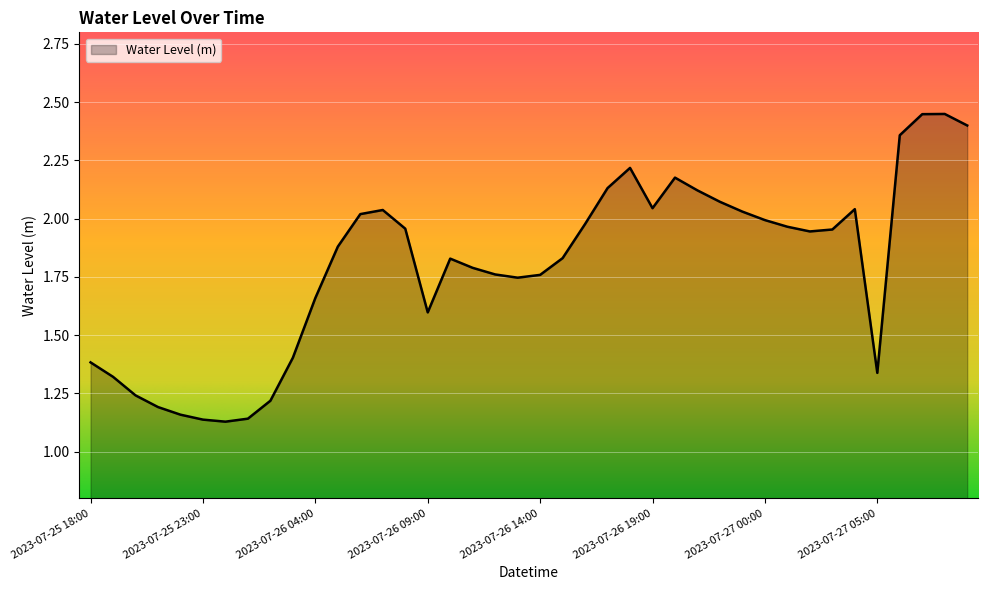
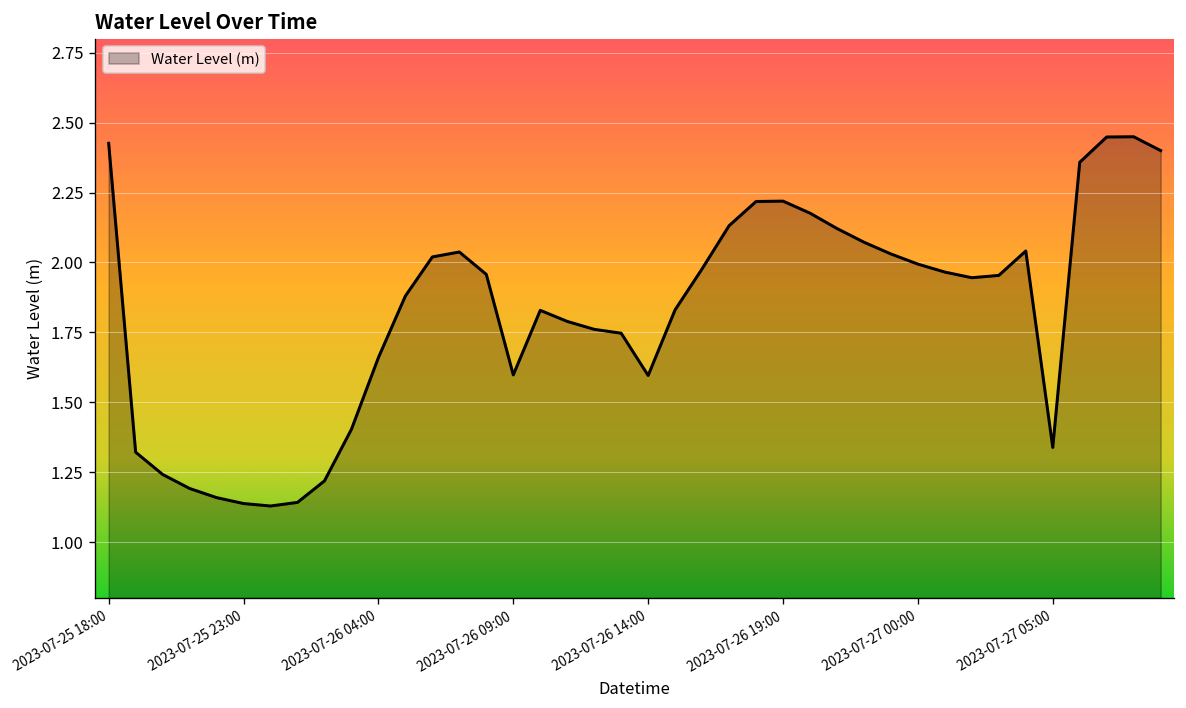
  {
-   "2023-07-25 18:00": 1.38,
+   "2023-07-25 18:00": 2.43,
    "2023-07-25 23:00": 1.14,
    "2023-07-26 04:00": 1.66,
    "2023-07-26 09:00": 1.60,
-   "2023-07-26 14:00": 1.76,
-   "2023-07-26 19:00": 2.05,
+   "2023-07-26 14:00": 1.60,
+   "2023-07-26 19:00": 2.22,
    "2023-07-27 00:00": 1.99,
    "2023-07-27 05:00": 1.34
  }
